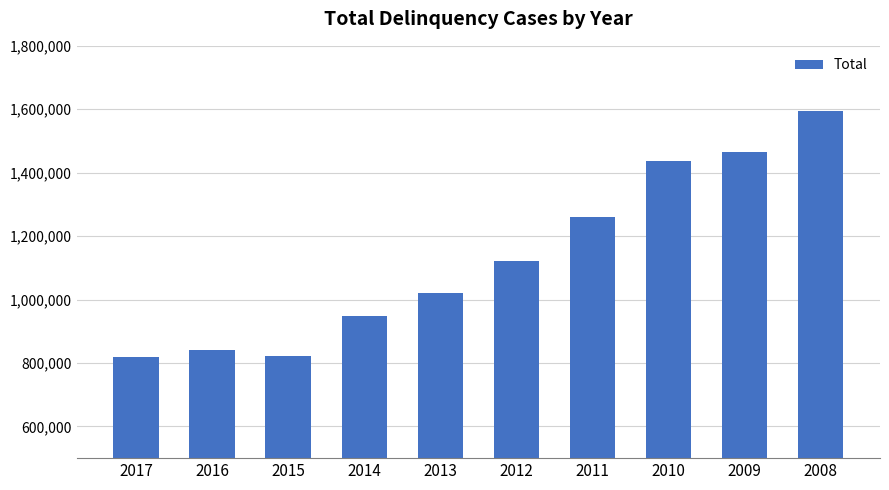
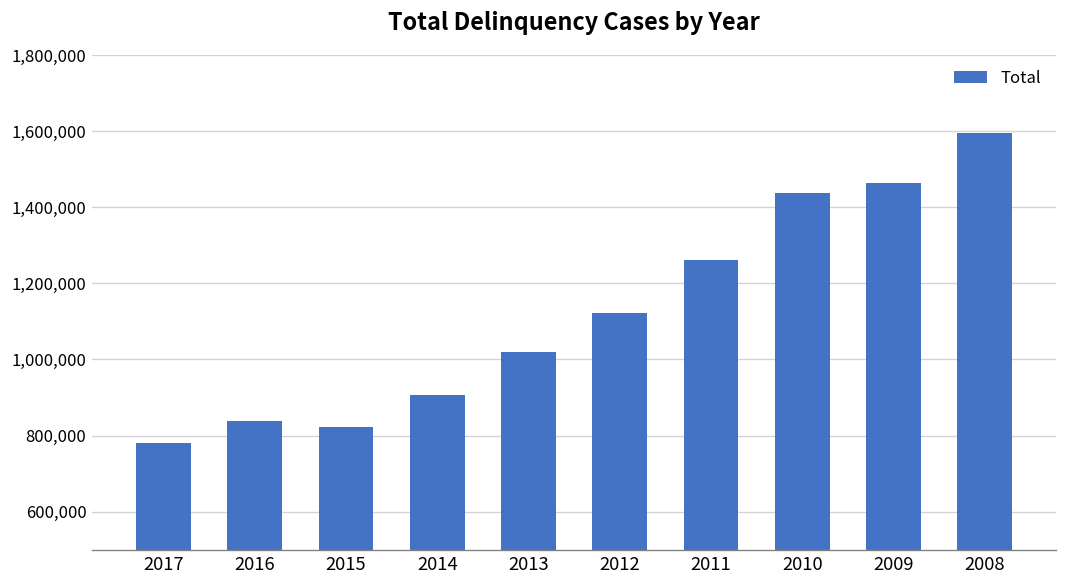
  {
-   "2017": "820,000",
+   "2017": "780,000",
    "2016": "840,000",
    "2015": "820,000",
-   "2014": "950,000",
+   "2014": "910,000",
    "2013": "1,020,000",
    "2012": "1,120,000",
    "2011": "1,260,000",
    "2010": "1,440,000",
    "2009": "1,460,000",
    "2008": "1,600,000"
  }
